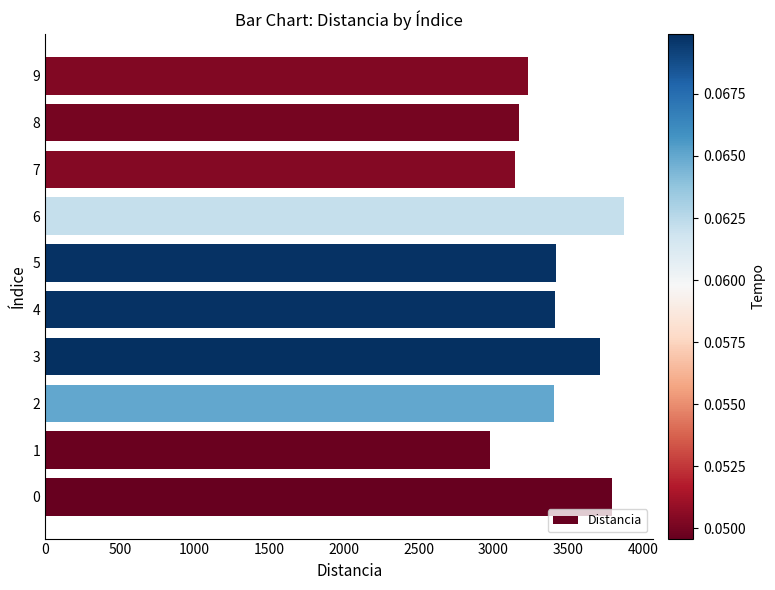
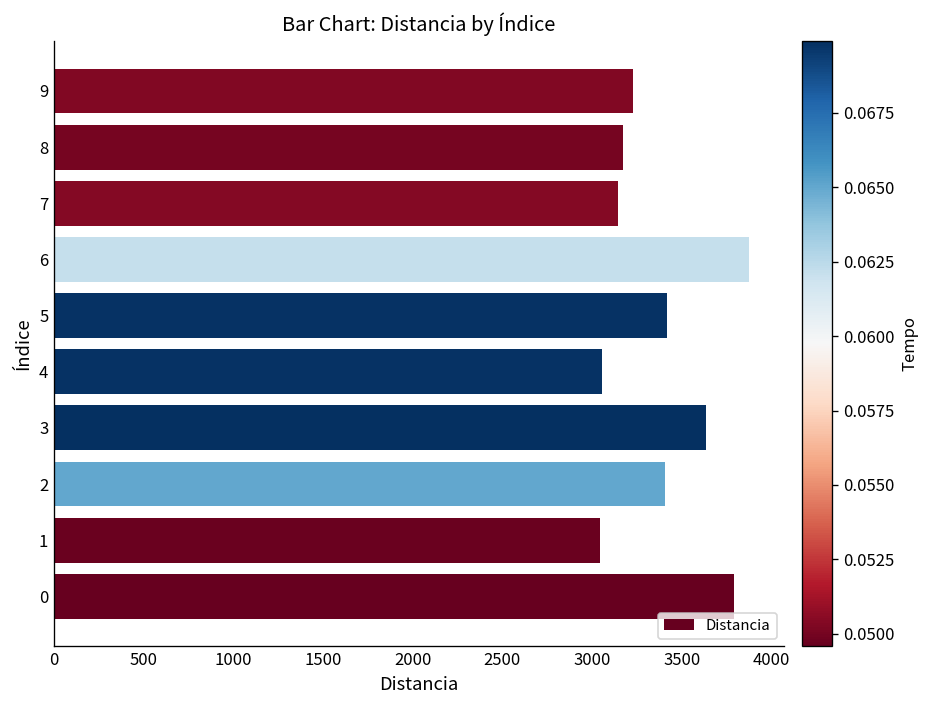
  {
    "9": 3230,
    "8": 3170,
    "7": 3140,
    "6": 3880,
    "5": 3420,
-   "4": 3410,
-   "3": 3720,
+   "4": 3050,
+   "3": 3630,
    "2": 3400,
-   "1": 2980,
+   "1": 3040,
    "0": 3790
  }
